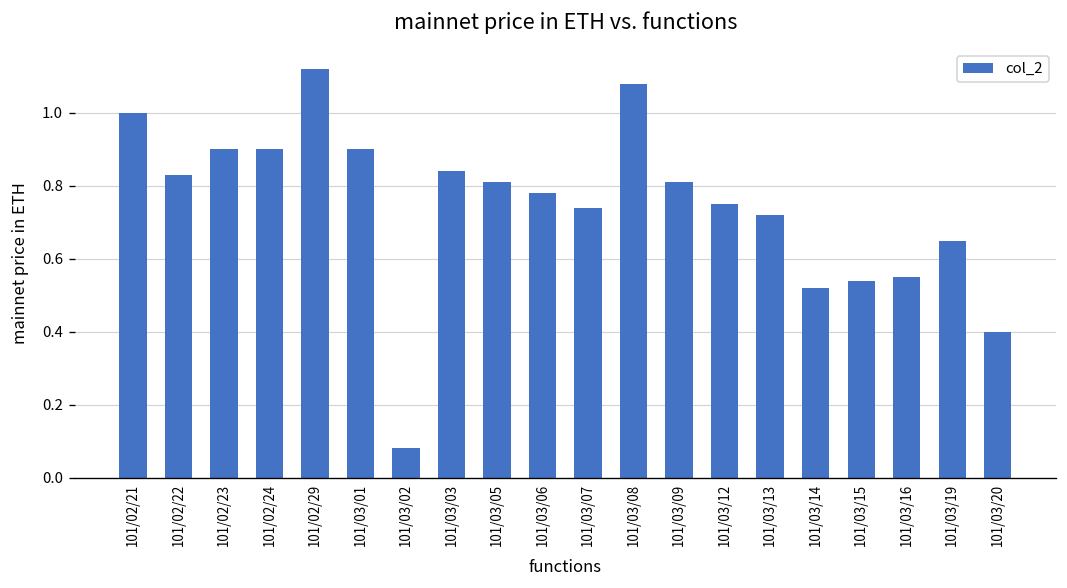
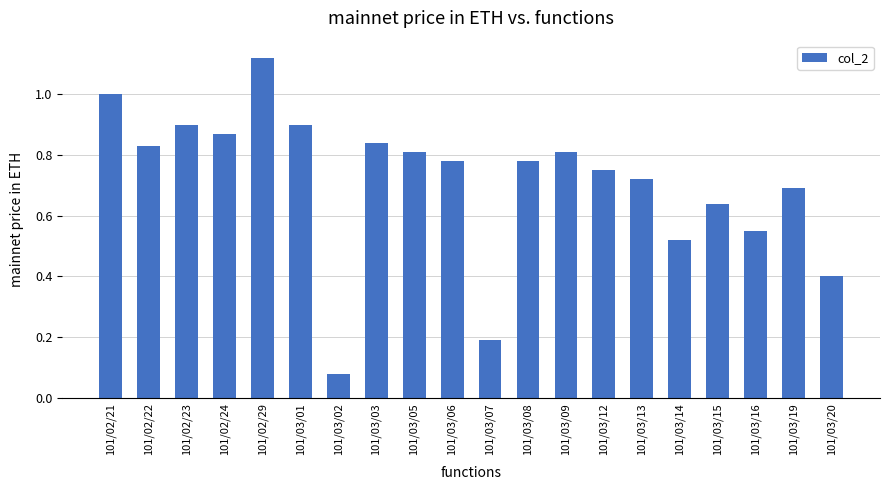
  {
    "101/02/21": 1.00,
    "101/02/22": 0.83,
    "101/02/23": 0.90,
-   "101/02/24": 0.90,
+   "101/02/24": 0.87,
    "101/02/29": 1.12,
    "101/03/01": 0.90,
    "101/03/02": 0.08,
    "101/03/03": 0.84,
    "101/03/05": 0.81,
    "101/03/06": 0.78,
-   "101/03/07": 0.74,
-   "101/03/08": 1.08,
+   "101/03/07": 0.19,
+   "101/03/08": 0.78,
    "101/03/09": 0.81,
    "101/03/12": 0.75,
    "101/03/13": 0.72,
    "101/03/14": 0.52,
-   "101/03/15": 0.54,
+   "101/03/15": 0.64,
    "101/03/16": 0.55,
-   "101/03/19": 0.65,
+   "101/03/19": 0.69,
    "101/03/20": 0.40
  }
